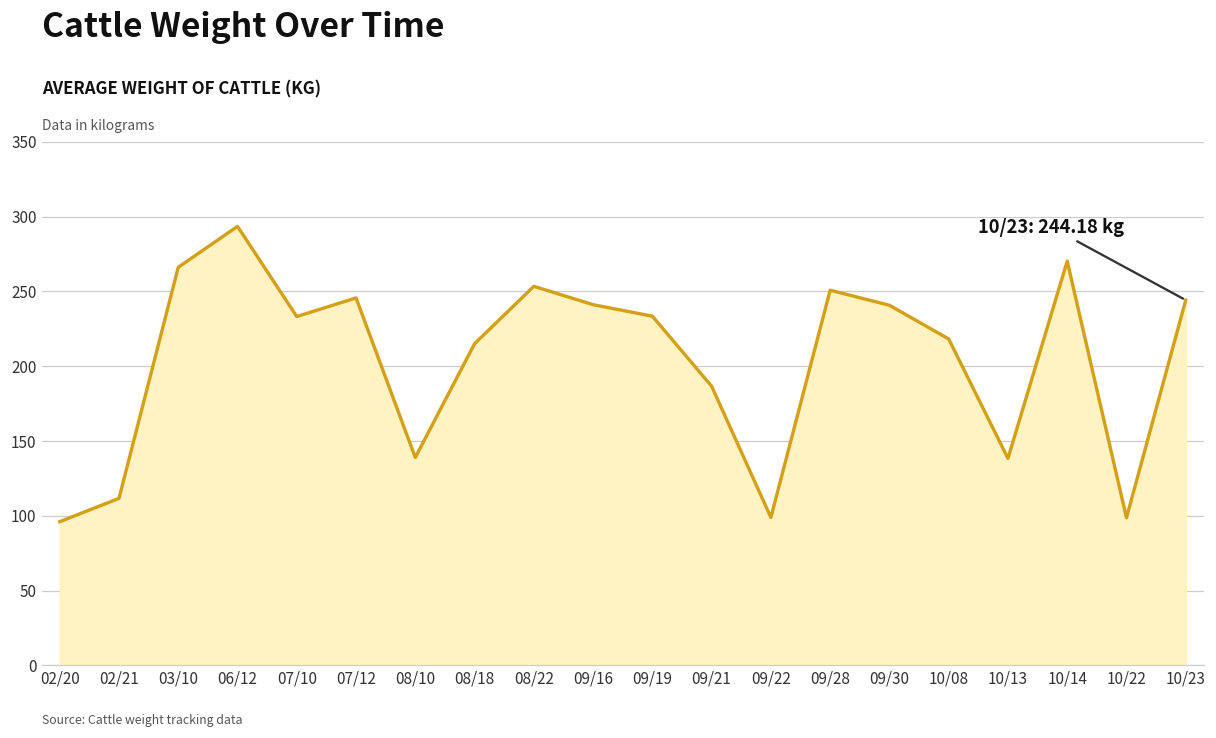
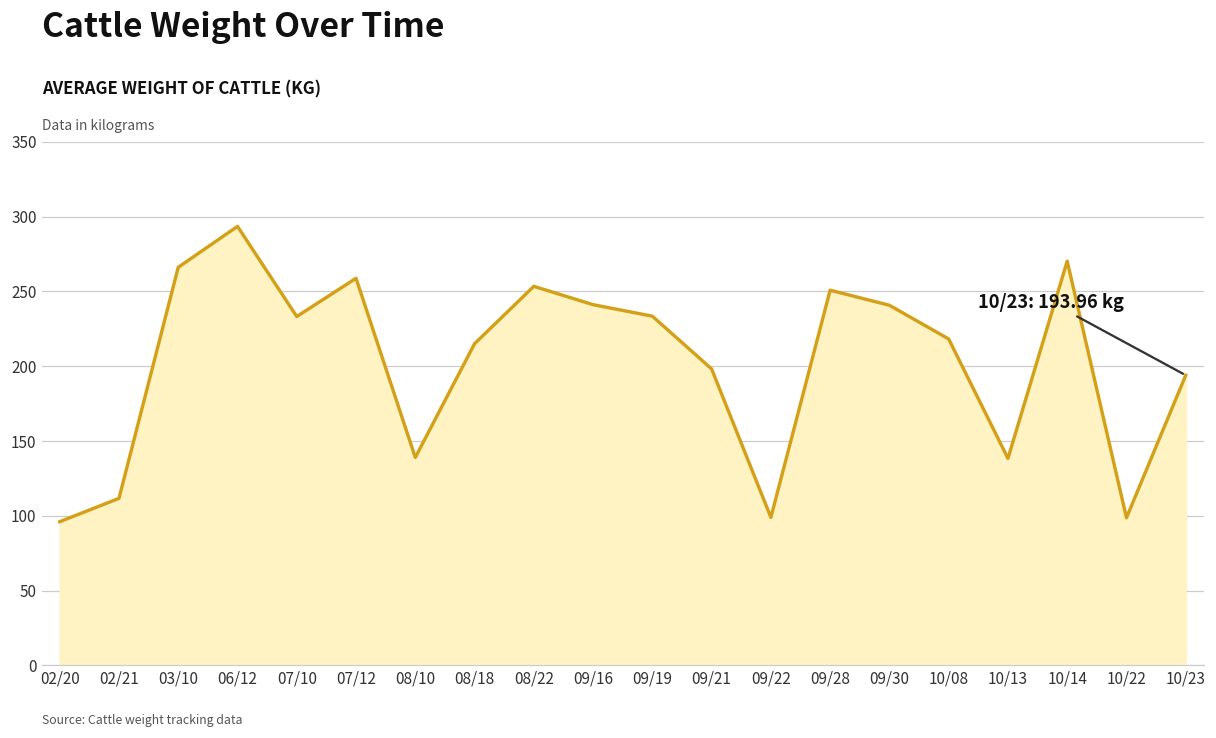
  {
-   "07/12": 246,
-   "09/21": 187,
-   "10/23": 244.18
+   "07/12": 259,
+   "09/21": 198,
+   "10/23": 193.96
  }
